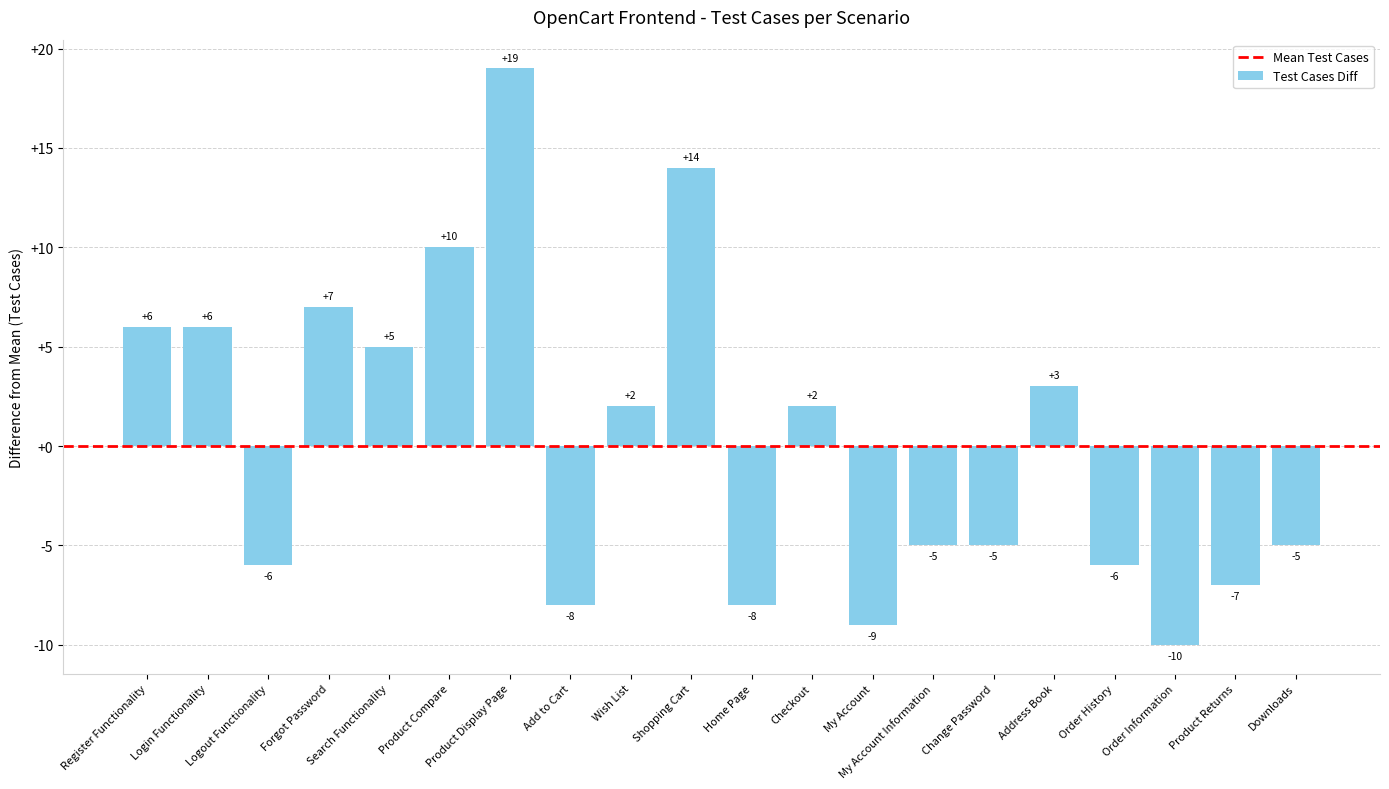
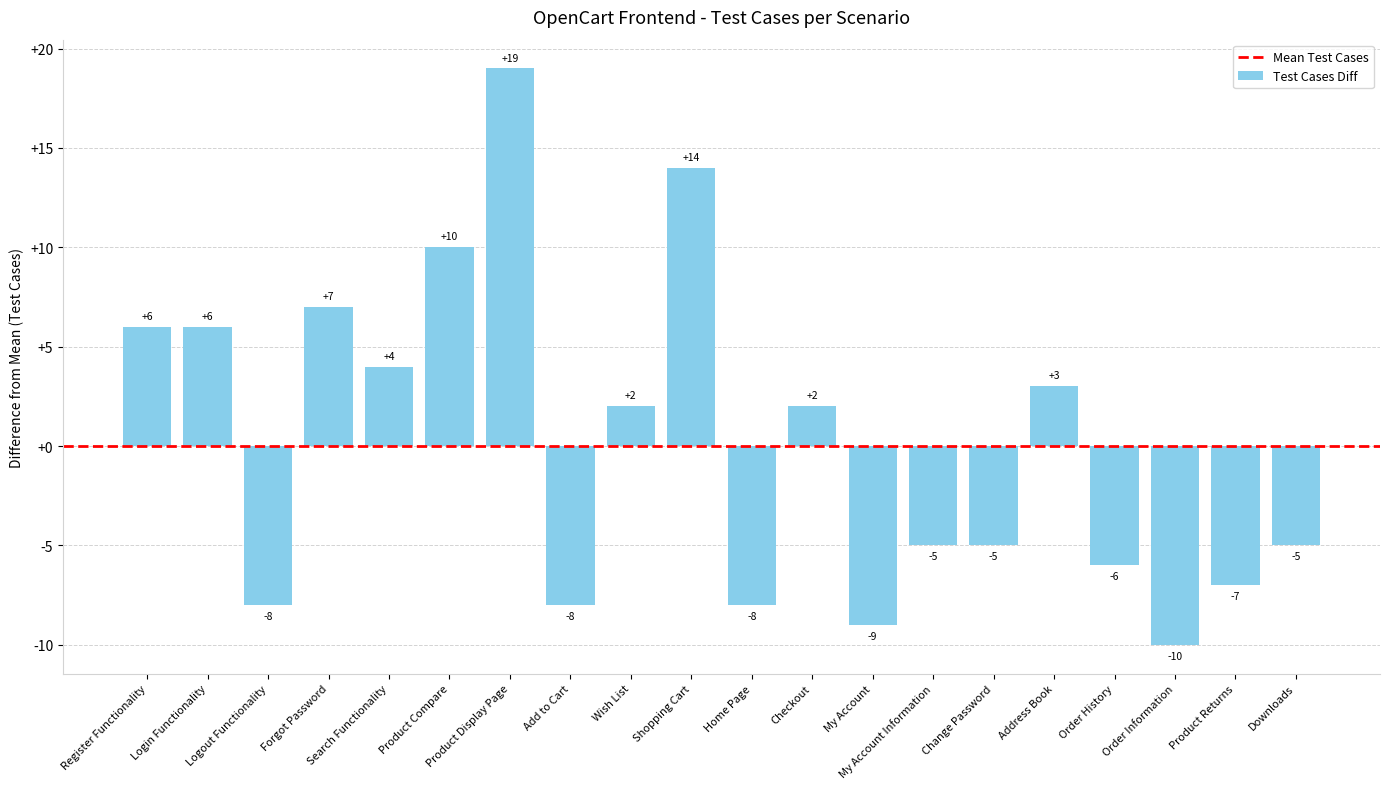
  {
    "Register Functionality": "+6",
    "Login Functionality": "+6",
-   "Logout Functionality": "-6",
+   "Logout Functionality": "-8",
    "Forgot Password": "+7",
-   "Search Functionality": "+5",
+   "Search Functionality": "+4",
    "Product Compare": "+10",
    "Product Display Page": "+19",
    "Add to Cart": "-8",
    "Wish List": "+2",
    "Shopping Cart": "+14",
    "Home Page": "-8",
    "Checkout": "+2",
    "My Account": "-9",
    "My Account Information": "-5",
    "Change Password": "-5",
    "Address Book": "+3",
    "Order History": "-6",
    "Order Information": "-10",
    "Product Returns": "-7",
    "Downloads": "-5"
  }
